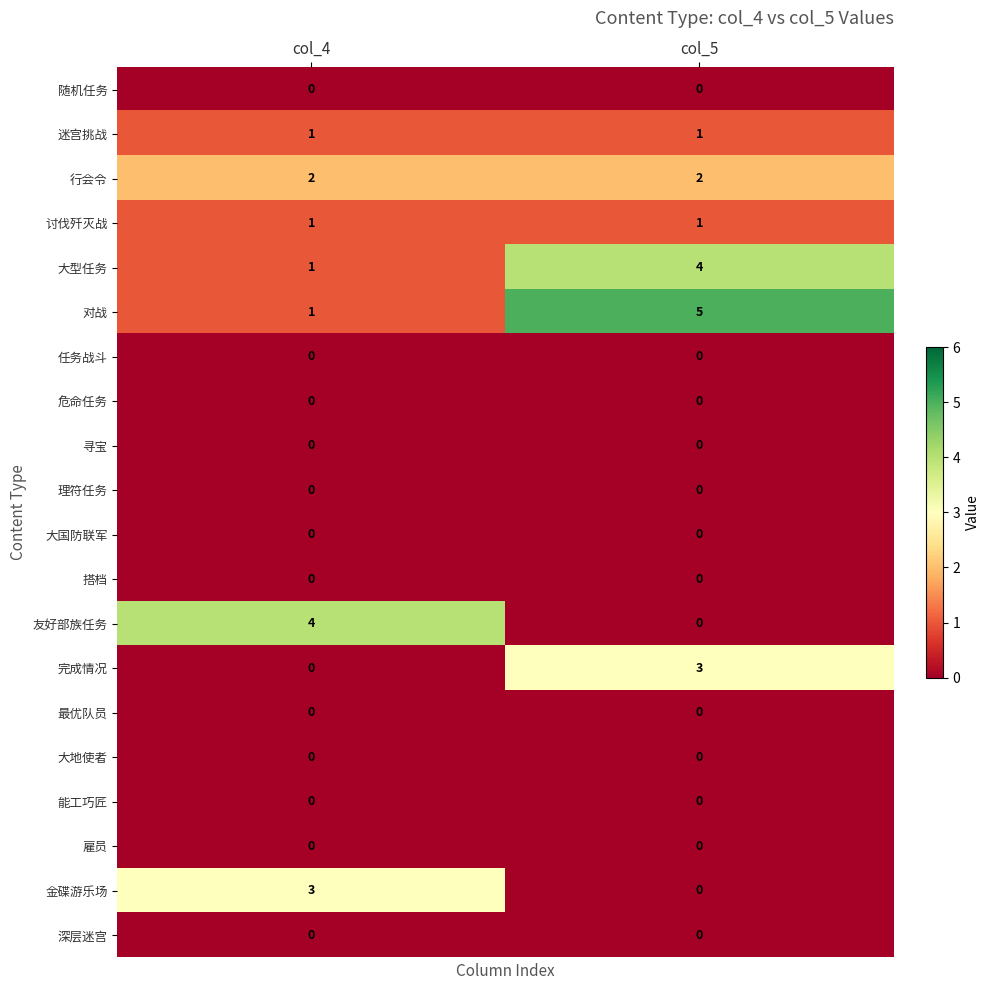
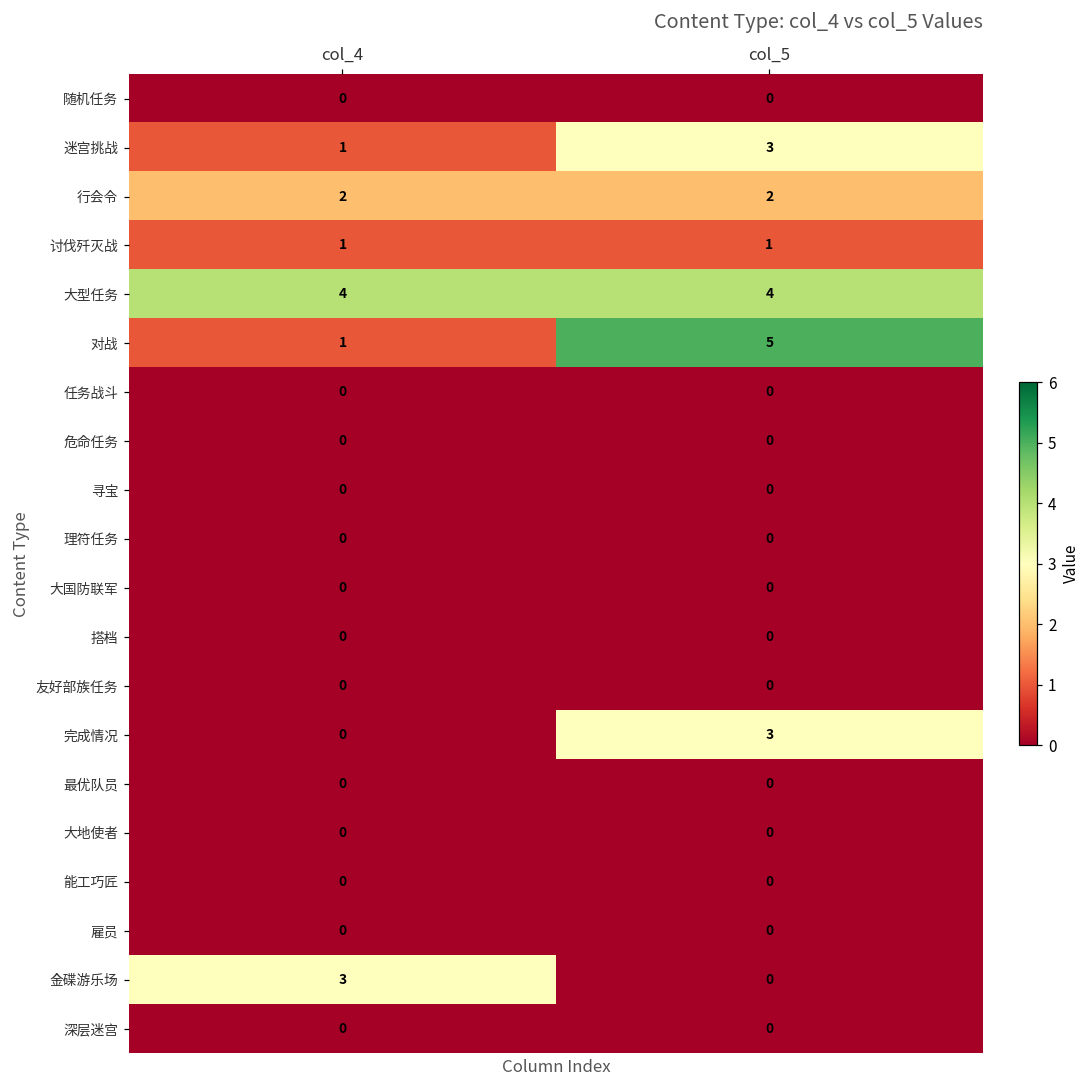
  {
    "随机任务": {
      "col_4": 0,
      "col_5": 0
    },
    "迷宫挑战": {
      "col_4": 1,
-     "col_5": 1
+     "col_5": 3
    },
    "行会令": {
      "col_4": 2,
      "col_5": 2
    },
    "讨伐歼灭战": {
      "col_4": 1,
      "col_5": 1
    },
    "大型任务": {
-     "col_4": 1,
+     "col_4": 4,
      "col_5": 4
    },
    "对战": {
      "col_4": 1,
      "col_5": 5
    },
    "任务战斗": {
      "col_4": 0,
      "col_5": 0
    },
    "危命任务": {
      "col_4": 0,
      "col_5": 0
    },
    "寻宝": {
      "col_4": 0,
      "col_5": 0
    },
    "理符任务": {
      "col_4": 0,
      "col_5": 0
    },
    "大国防联军": {
      "col_4": 0,
      "col_5": 0
    },
    "搭档": {
      "col_4": 0,
      "col_5": 0
    },
    "友好部族任务": {
-     "col_4": 4,
+     "col_4": 0,
      "col_5": 0
    },
    "完成情况": {
      "col_4": 0,
      "col_5": 3
    },
    "最优队员": {
      "col_4": 0,
      "col_5": 0
    },
    "大地使者": {
      "col_4": 0,
      "col_5": 0
    },
    "能工巧匠": {
      "col_4": 0,
      "col_5": 0
    },
    "雇员": {
      "col_4": 0,
      "col_5": 0
    },
    "金碟游乐场": {
      "col_4": 3,
      "col_5": 0
    },
    "深层迷宫": {
      "col_4": 0,
      "col_5": 0
    }
  }
